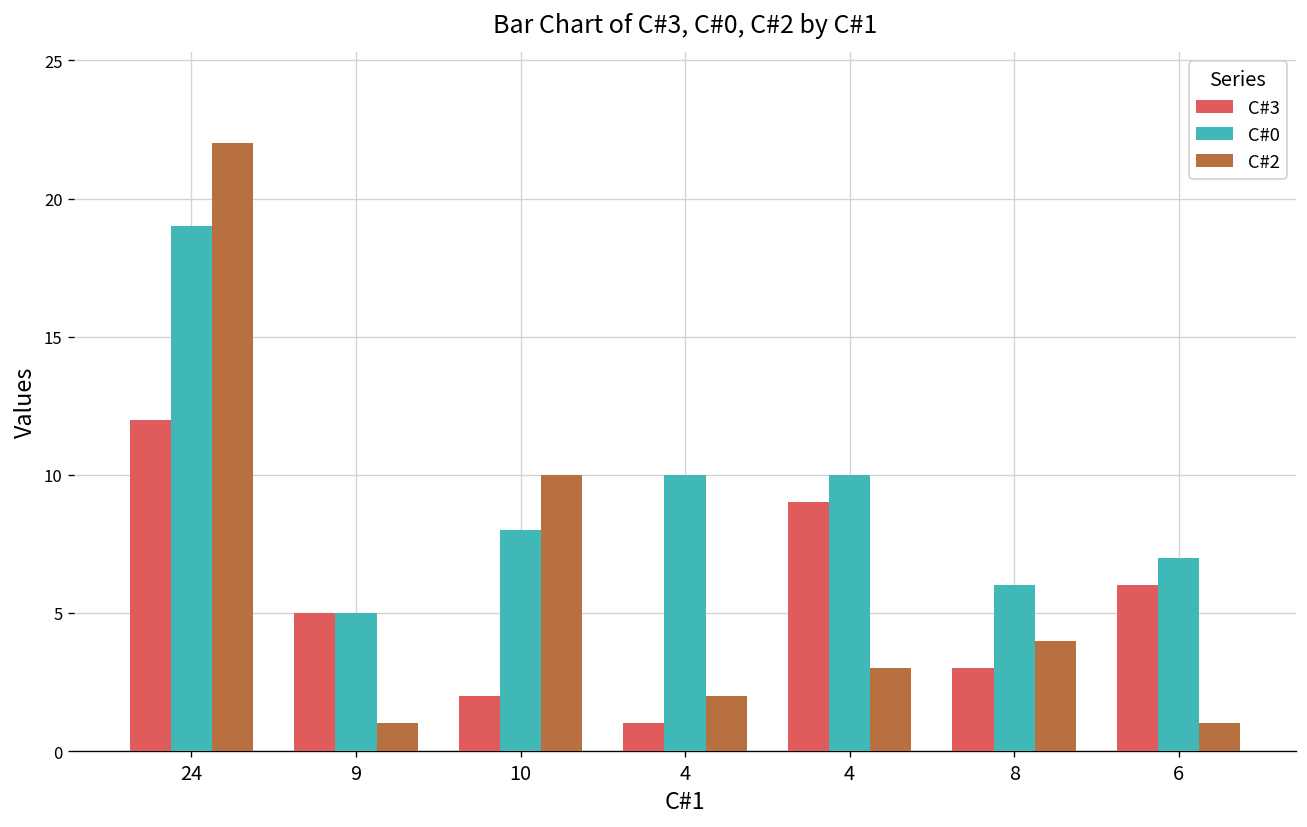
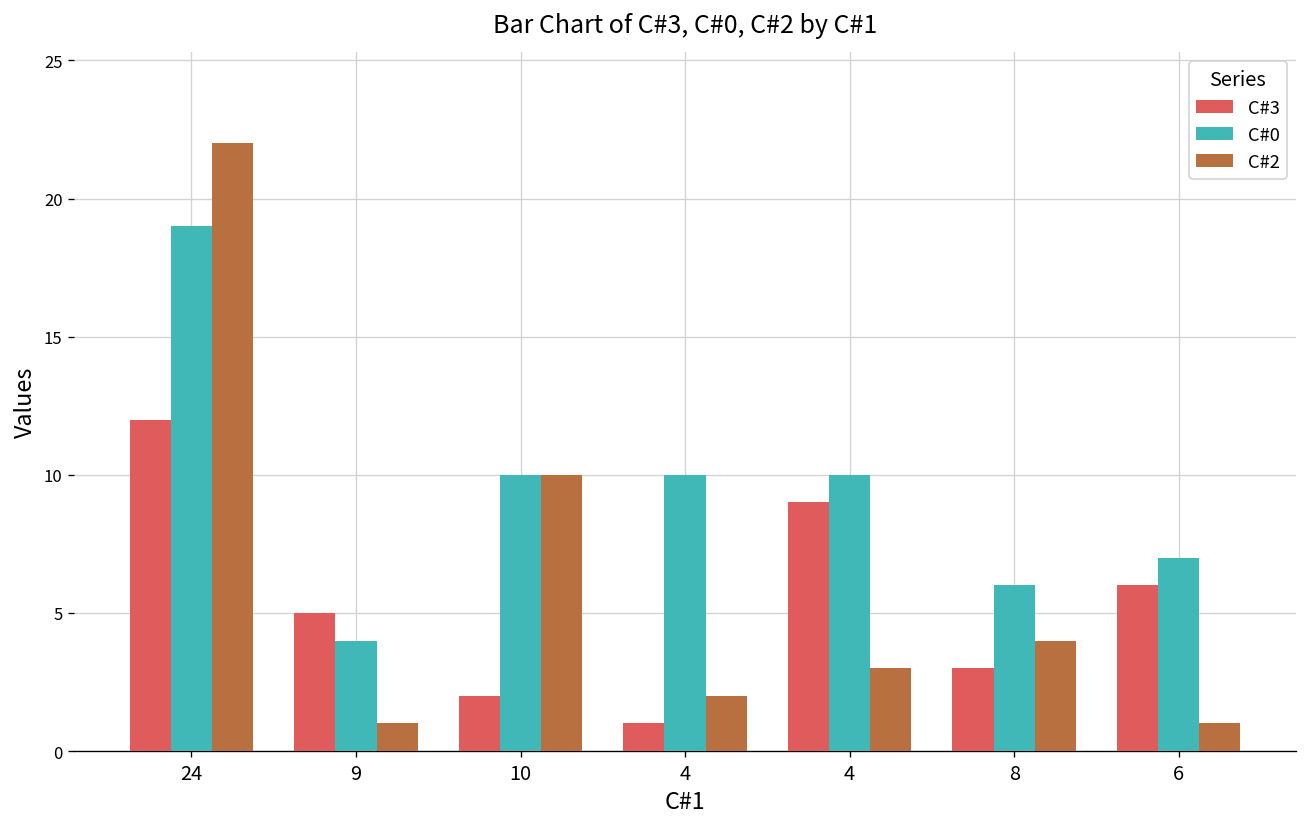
  {
    "C#0": {
      "24": 19,
-     "9": 5,
-     "10": 8,
+     "9": 4,
+     "10": 10,
      "8": 6,
      "6": 7
    }
  }
